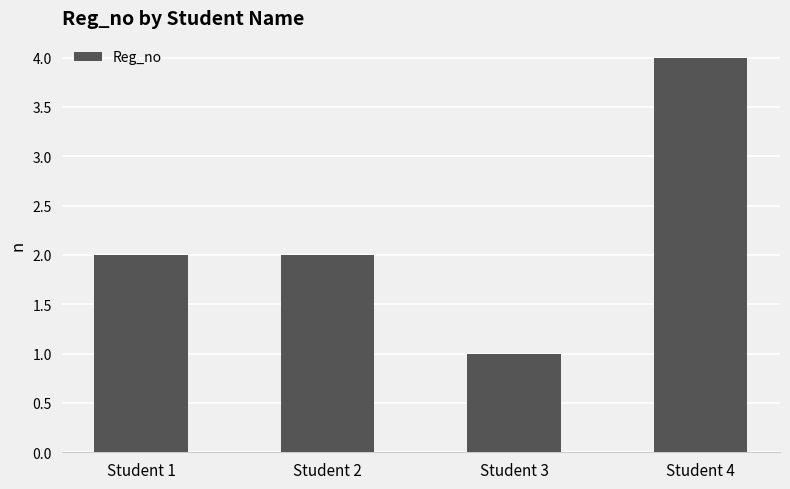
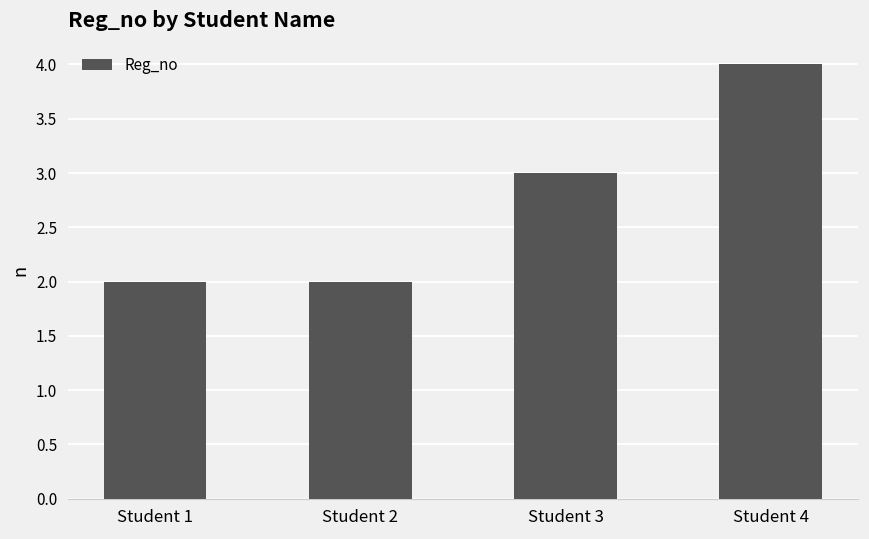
  {
    "Student 1": 2,
    "Student 2": 2,
-   "Student 3": 1,
+   "Student 3": 3,
    "Student 4": 4
  }
